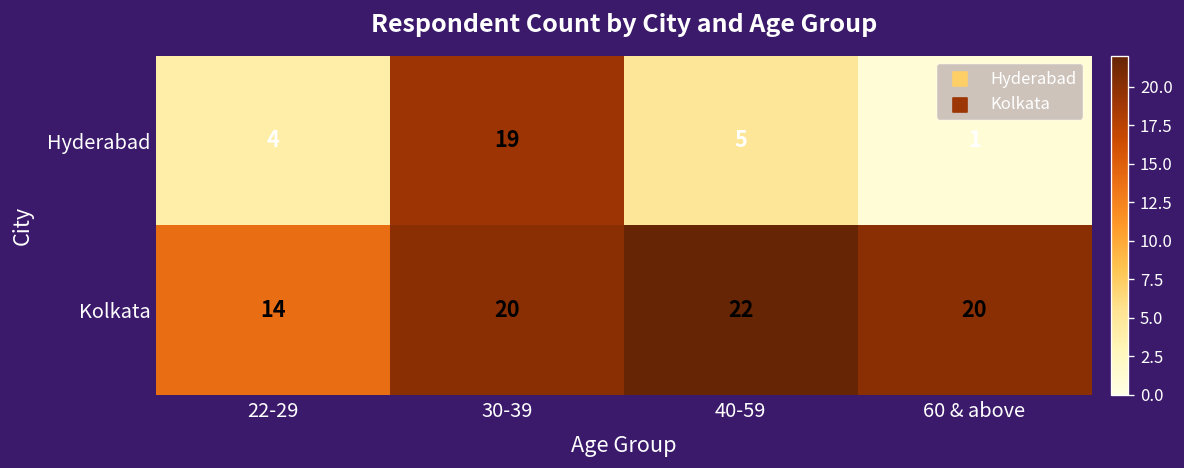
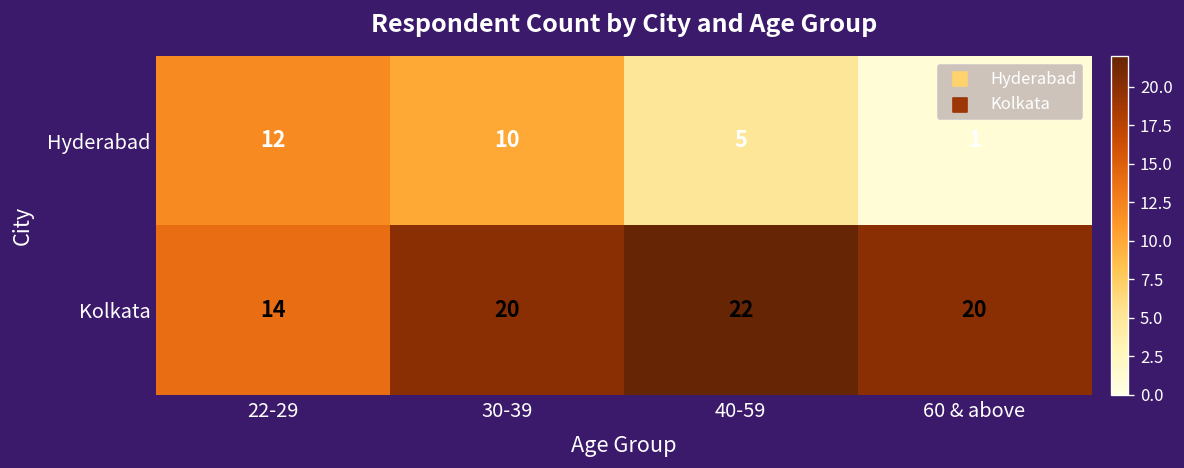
  {
    "Hyderabad": {
-     "22-29": 4,
-     "30-39": 19,
+     "22-29": 12,
+     "30-39": 10,
      "40-59": 5
    },
    "Kolkata": {
      "22-29": 14,
      "30-39": 20,
      "40-59": 22,
      "60 & above": 20
    }
  }
